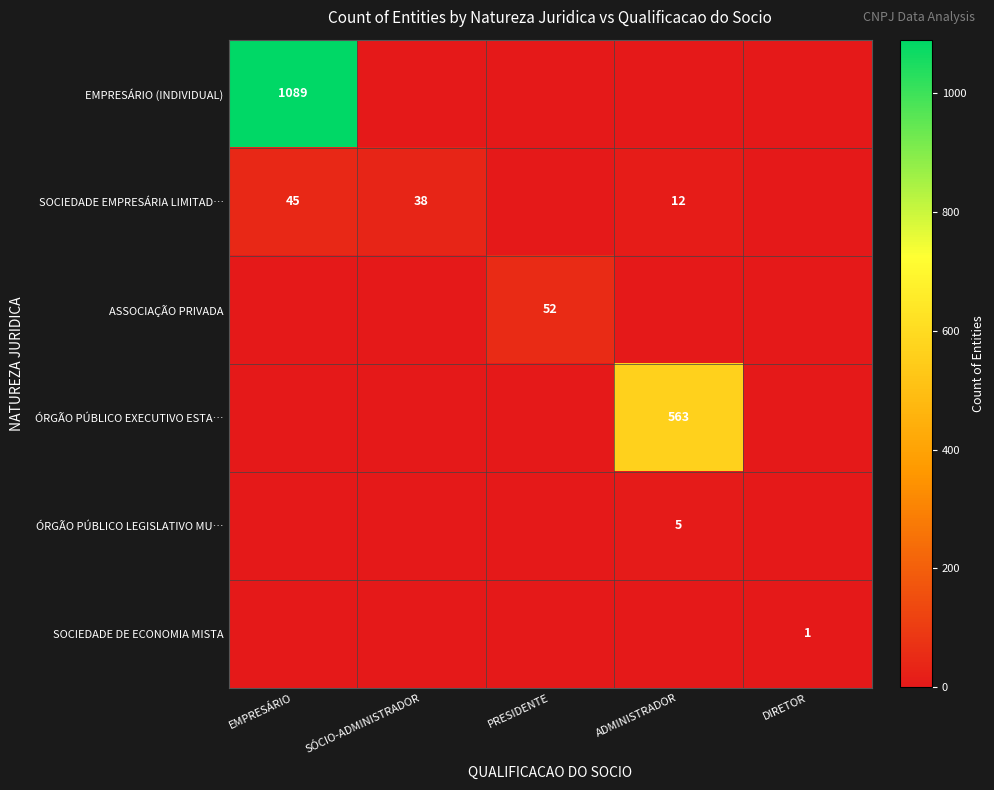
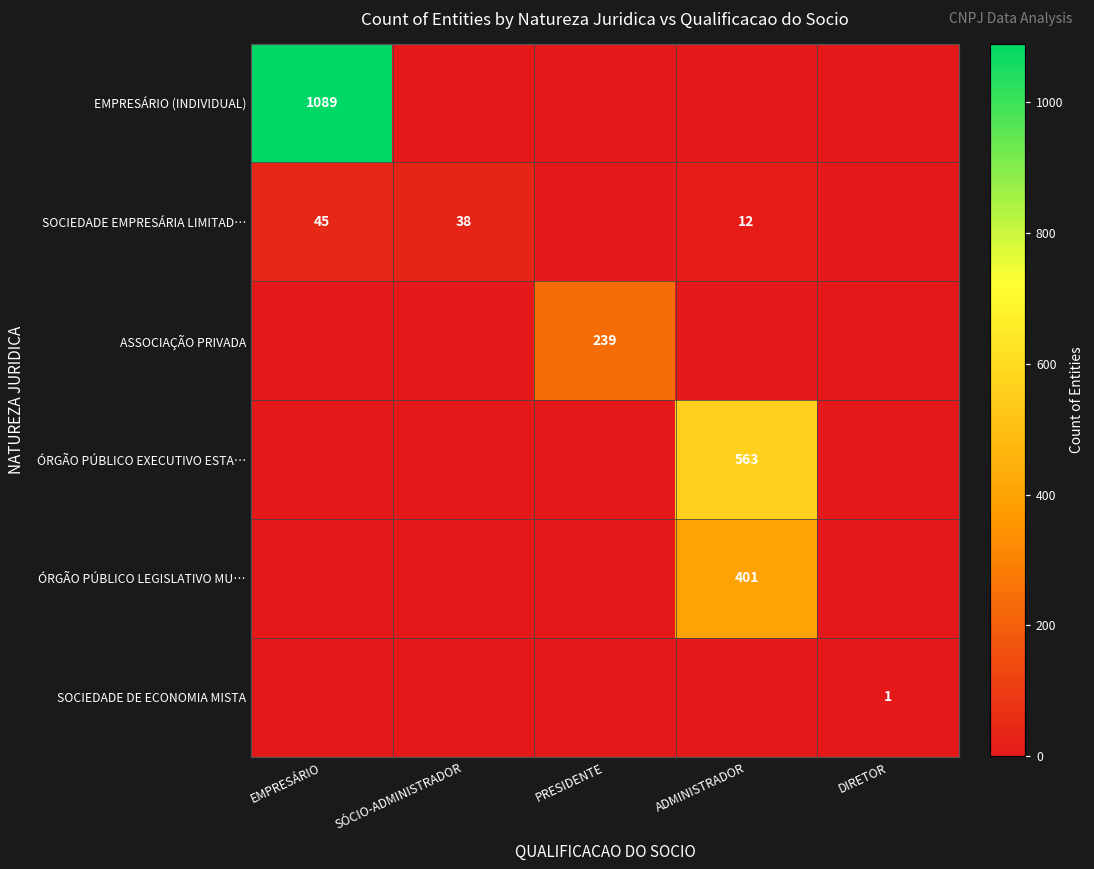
  {
    "EMPRESÁRIO (INDIVIDUAL)": {
      "EMPRESÁRIO": 1089
    },
    "SOCIEDADE EMPRESÁRIA LIMITAD…": {
      "EMPRESÁRIO": 45,
      "SÓCIO-ADMINISTRADOR": 38,
      "ADMINISTRADOR": 12
    },
    "ASSOCIAÇÃO PRIVADA": {
-     "PRESIDENTE": 52
+     "PRESIDENTE": 239
    },
    "ÓRGÃO PÚBLICO EXECUTIVO ESTA…": {
      "ADMINISTRADOR": 563
    },
    "ÓRGÃO PÚBLICO LEGISLATIVO MU…": {
-     "ADMINISTRADOR": 5
+     "ADMINISTRADOR": 401
    },
    "SOCIEDADE DE ECONOMIA MISTA": {
      "DIRETOR": 1
    }
  }
